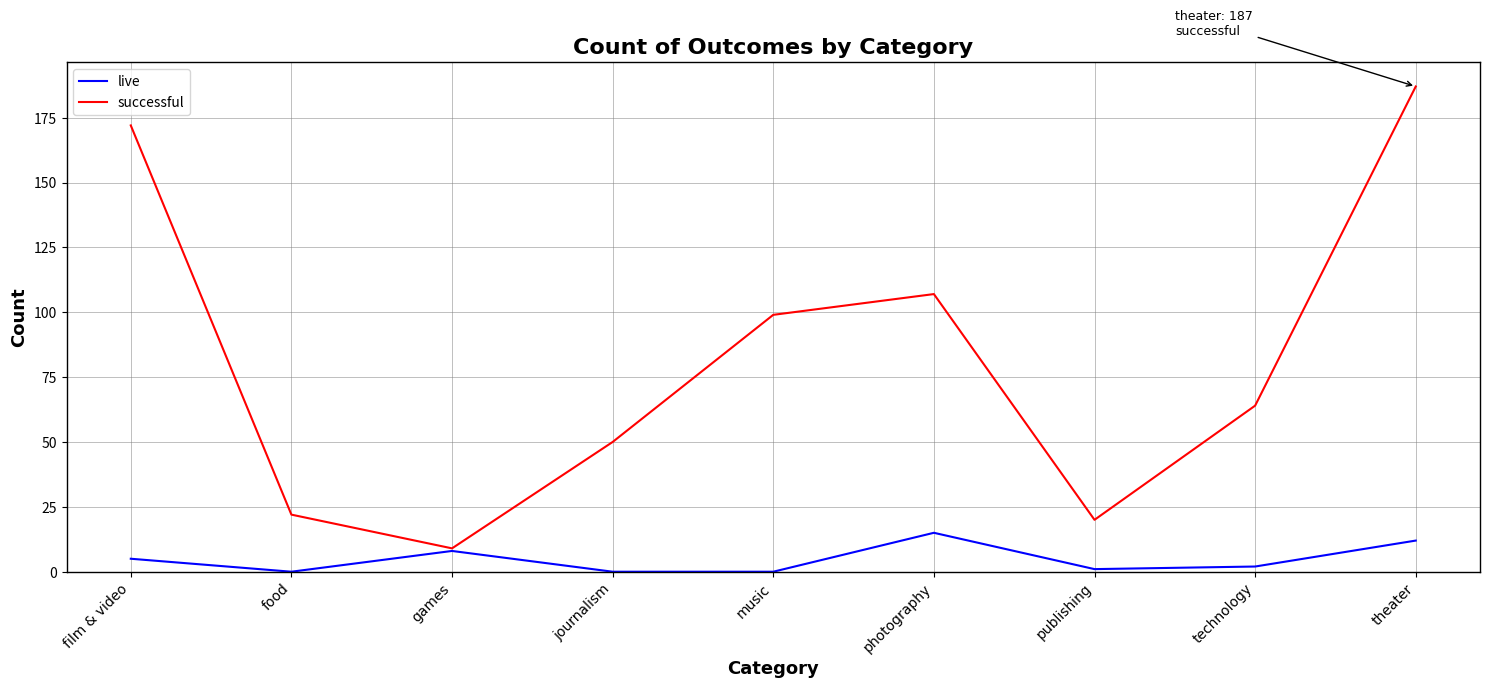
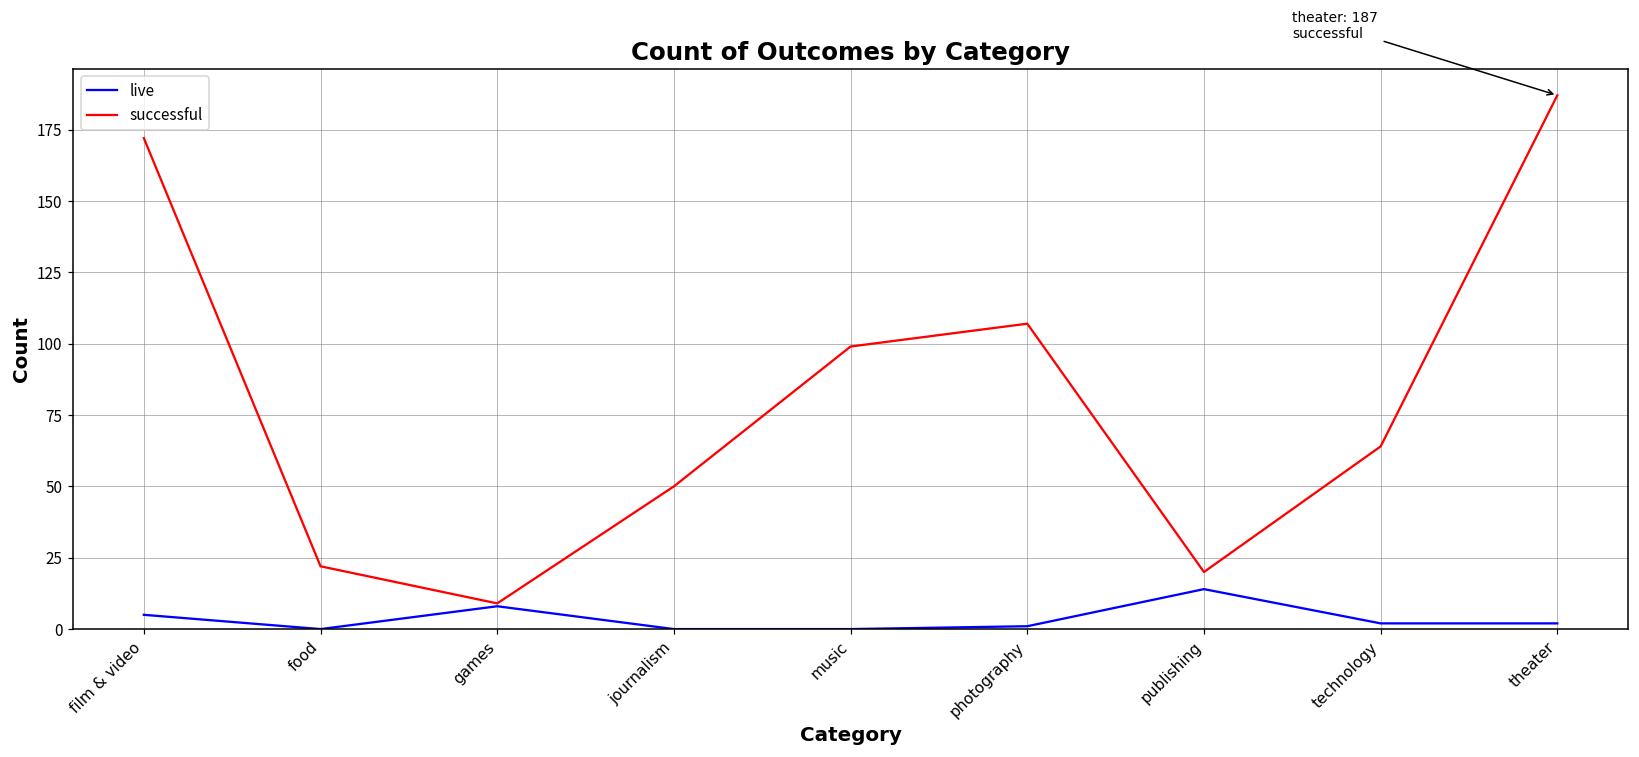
  {
    "live": {
      "film & video": 5,
      "food": 0,
      "games": 8,
      "journalism": 0,
      "music": 0,
-     "photography": 15,
-     "publishing": 1,
+     "photography": 1,
+     "publishing": 14,
      "technology": 2,
-     "theater": 12
+     "theater": 2
    },
    "successful": {
      "theater": 187
    }
  }
